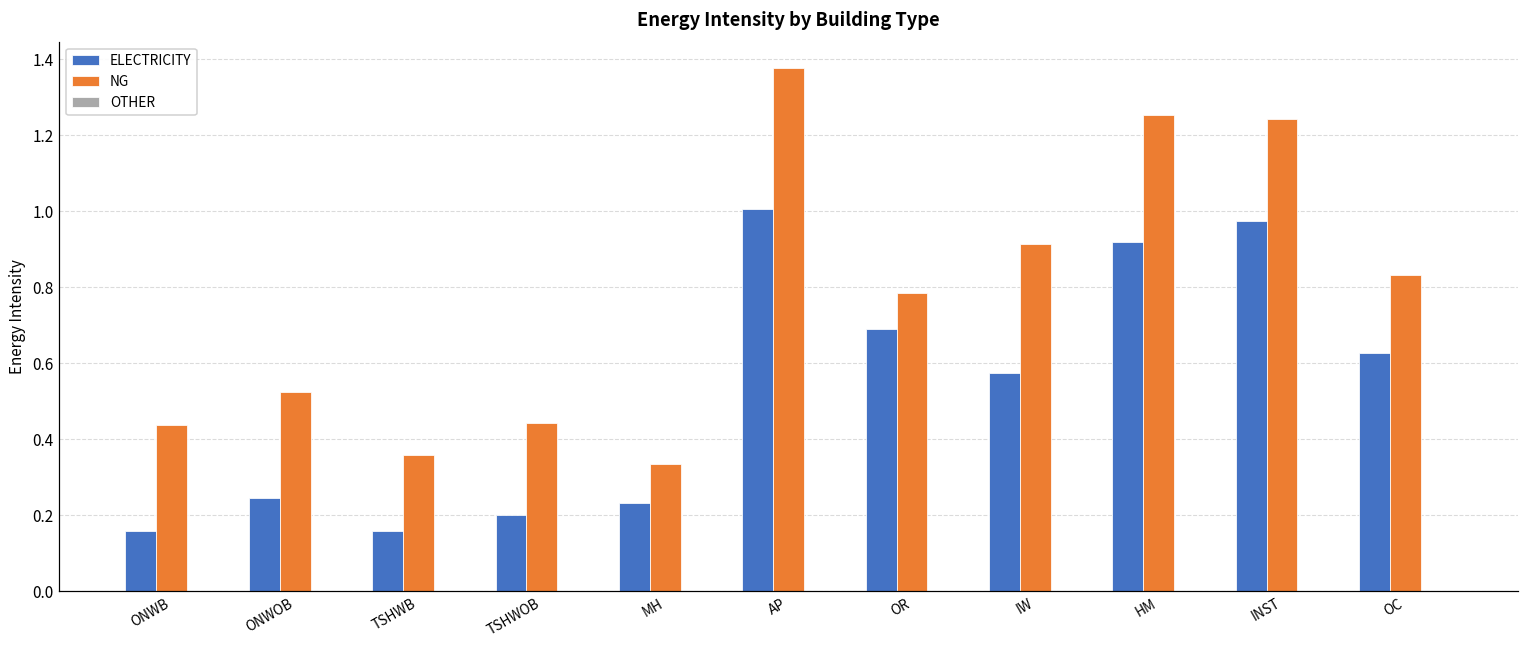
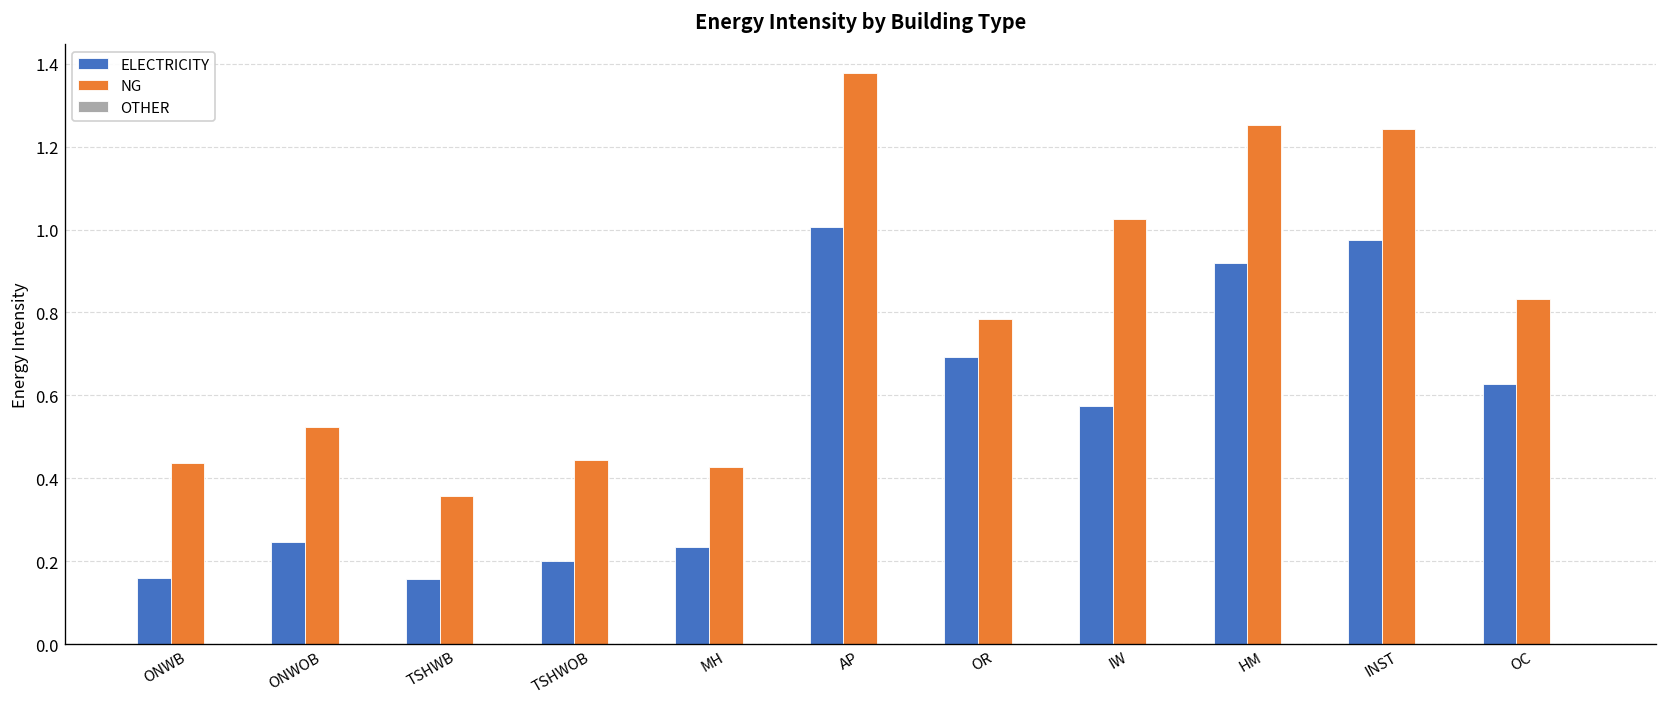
  {
    "ELECTRICITY": {
      "ONWB": 0.16,
      "ONWOB": 0.25,
      "TSHWB": 0.16,
      "TSHWOB": 0.20,
      "MH": 0.23,
      "AP": 1.01,
      "OR": 0.69,
      "IW": 0.57,
      "HM": 0.92,
      "INST": 0.97,
      "OC": 0.63
    },
    "NG": {
      "ONWB": 0.44,
      "ONWOB": 0.52,
      "TSHWB": 0.36,
      "TSHWOB": 0.44,
-     "MH": 0.34,
+     "MH": 0.43,
      "AP": 1.38,
      "OR": 0.79,
-     "IW": 0.91,
+     "IW": 1.03,
      "HM": 1.25,
      "INST": 1.24,
      "OC": 0.83
    },
    "OTHER": {
      "ONWB": 0.00,
      "ONWOB": 0.00,
      "TSHWB": 0.00,
      "TSHWOB": 0.00,
      "MH": 0.00,
      "AP": 0.00,
      "OR": 0.00,
      "IW": 0.00,
      "HM": 0.00,
      "INST": 0.00,
      "OC": 0.00
    }
  }
